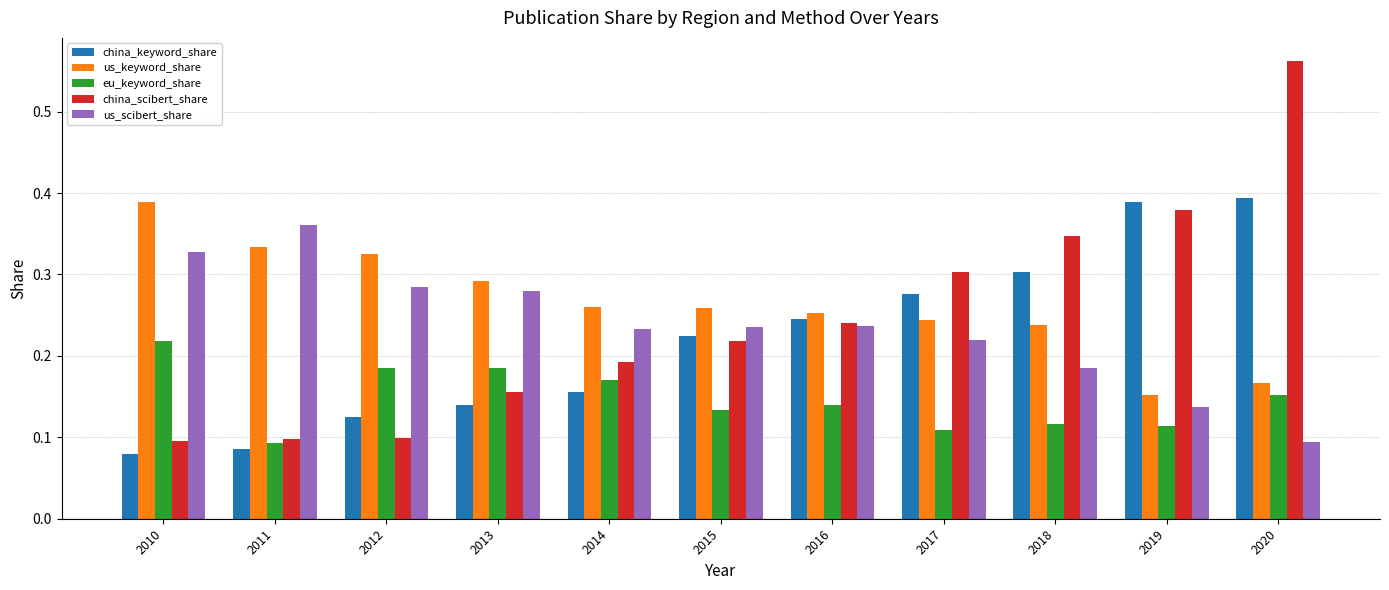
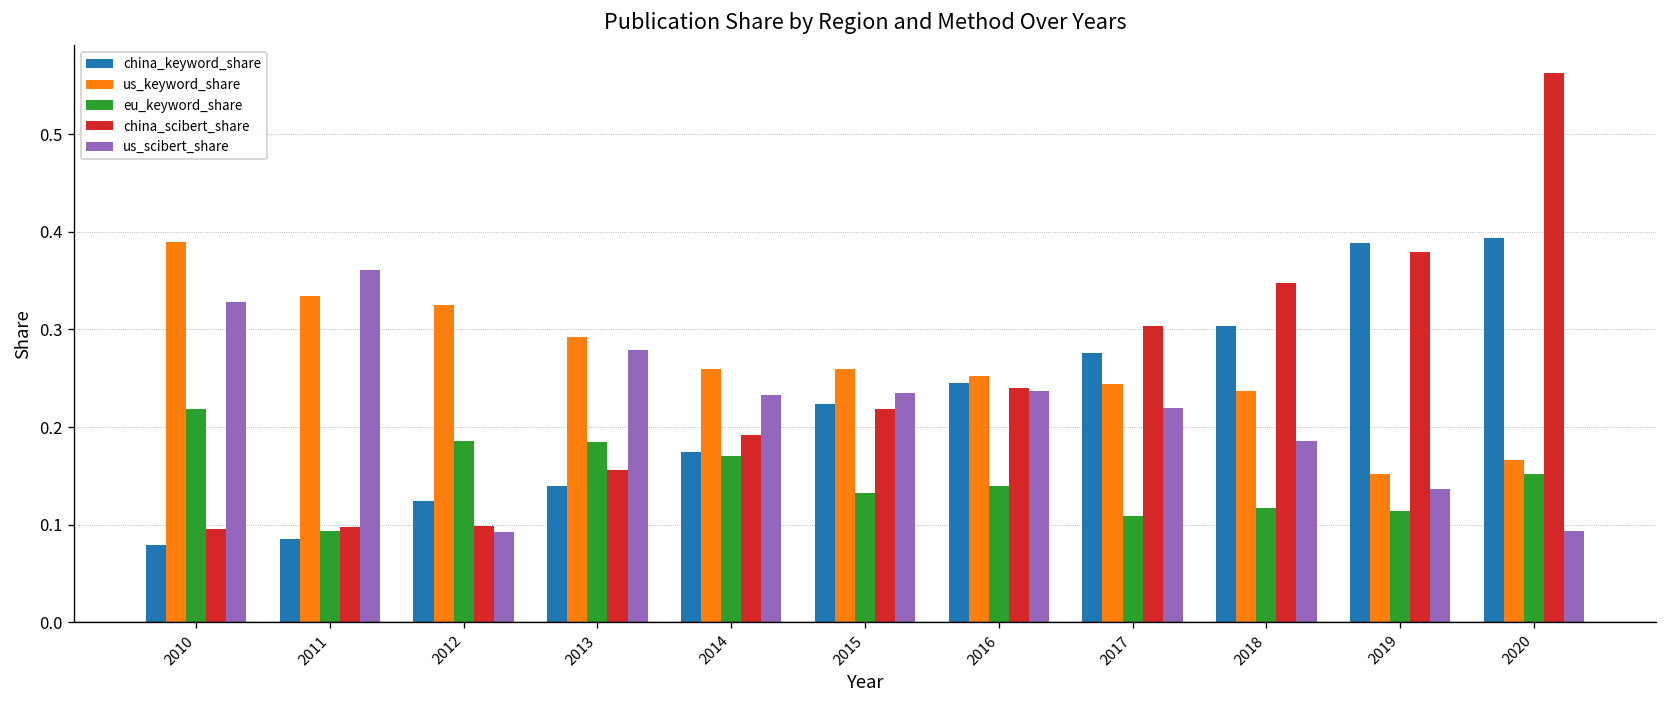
  {
    "china_keyword_share": {
      "2010": 0.08,
      "2011": 0.09,
      "2012": 0.12,
      "2013": 0.14,
-     "2014": 0.16,
+     "2014": 0.17,
      "2015": 0.22,
      "2016": 0.25,
      "2017": 0.28,
      "2018": 0.30,
      "2019": 0.39,
      "2020": 0.39
    },
    "us_keyword_share": {
      "2010": 0.39,
      "2011": 0.33,
      "2012": 0.32,
      "2013": 0.29,
      "2014": 0.26,
      "2015": 0.26,
      "2016": 0.25,
      "2017": 0.24,
      "2018": 0.24,
      "2019": 0.15,
      "2020": 0.17
    },
    "eu_keyword_share": {
      "2010": 0.22,
      "2011": 0.09,
      "2012": 0.19,
      "2013": 0.18,
      "2014": 0.17,
      "2015": 0.13,
      "2016": 0.14,
      "2017": 0.11,
      "2018": 0.12,
      "2019": 0.11,
      "2020": 0.15
    },
    "china_scibert_share": {
      "2010": 0.10,
      "2011": 0.10,
      "2012": 0.10,
      "2013": 0.16,
      "2014": 0.19,
      "2015": 0.22,
      "2016": 0.24,
      "2017": 0.30,
      "2018": 0.35,
      "2019": 0.38,
      "2020": 0.56
    },
    "us_scibert_share": {
      "2010": 0.33,
      "2011": 0.36,
-     "2012": 0.29,
+     "2012": 0.09,
      "2013": 0.28,
      "2014": 0.23,
      "2015": 0.24,
      "2016": 0.24,
      "2017": 0.22,
      "2018": 0.19,
      "2019": 0.14,
      "2020": 0.09
    }
  }
